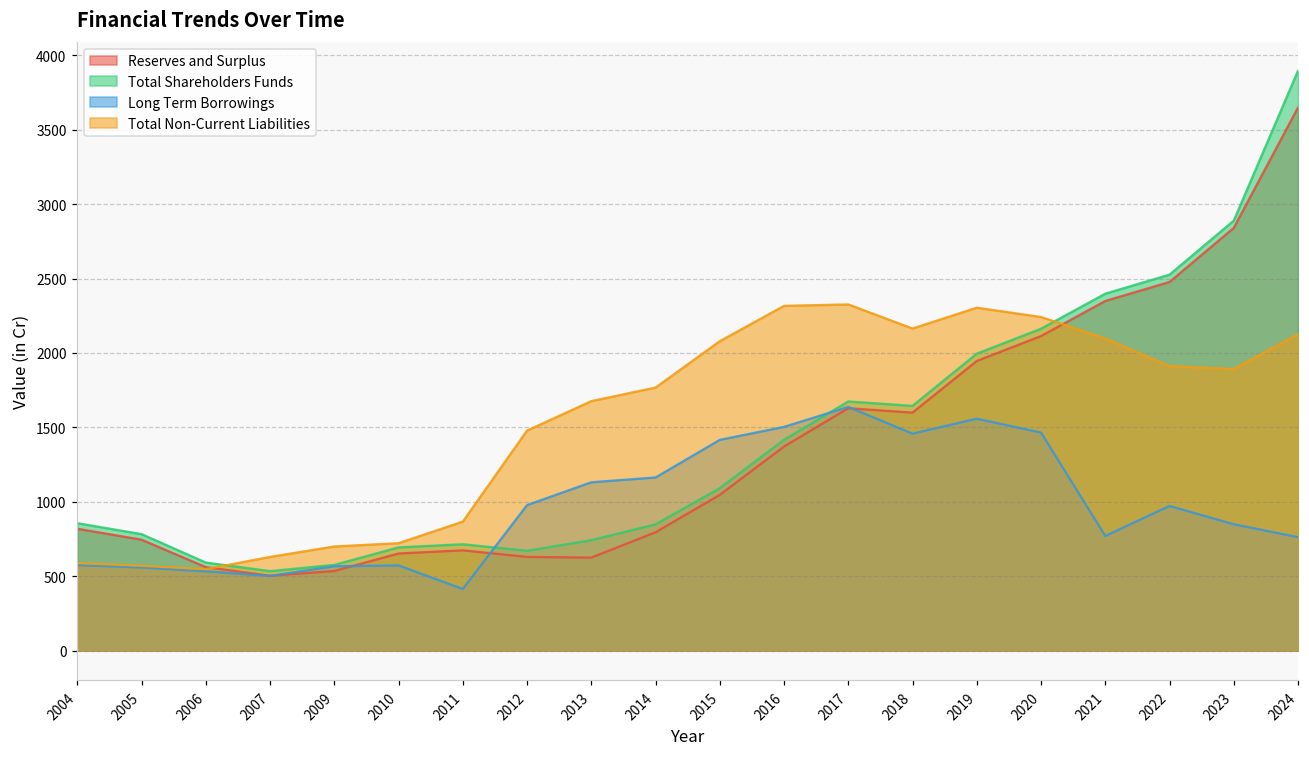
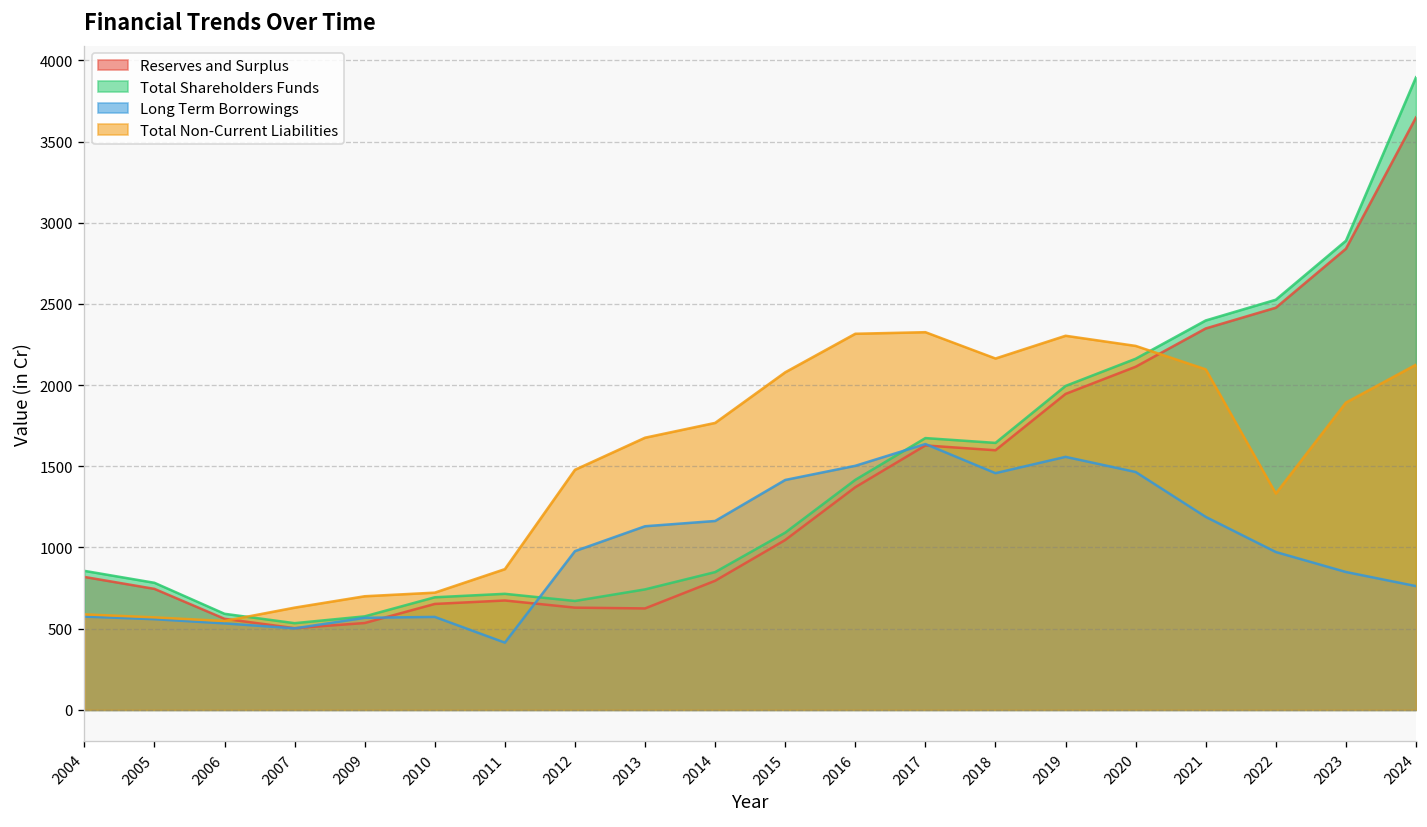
  {
    "Reserves and Surplus": {
      "2004": 820,
      "2005": 750,
      "2009": 530,
      "2010": 650,
      "2011": 670,
      "2012": 630,
      "2013": 620,
      "2014": 790,
      "2015": 1050,
      "2016": 1370,
      "2018": 1600,
      "2019": 1950,
      "2020": 2110,
      "2021": 2350,
      "2022": 2480,
      "2023": 2840,
      "2024": 3650
    },
    "Total Shareholders Funds": {
      "2004": 860,
      "2005": 780,
      "2006": 590,
      "2007": 530,
      "2010": 690,
      "2011": 710,
      "2012": 670,
      "2013": 740,
      "2014": 850,
      "2015": 1090,
      "2016": 1420,
      "2017": 1670,
      "2018": 1640,
      "2019": 2000,
      "2020": 2160,
      "2021": 2400,
      "2022": 2530,
      "2023": 2890,
      "2024": 3900
    },
    "Long Term Borrowings": {
      "2010": 570,
      "2011": 410,
      "2012": 980,
      "2013": 1130,
      "2014": 1160,
      "2015": 1420,
      "2016": 1500,
      "2018": 1460,
      "2019": 1560,
      "2020": 1470,
-     "2021": 770,
+     "2021": 1190,
      "2022": 970,
      "2023": 850,
      "2024": 760
    },
    "Total Non-Current Liabilities": {
      "2007": 630,
      "2009": 700,
      "2010": 720,
      "2011": 870,
      "2012": 1480,
      "2013": 1680,
      "2014": 1770,
      "2015": 2080,
      "2016": 2320,
      "2017": 2330,
      "2018": 2160,
      "2019": 2300,
      "2020": 2240,
      "2021": 2100,
-     "2022": 1910,
+     "2022": 1330,
      "2023": 1890,
      "2024": 2130
    }
  }
